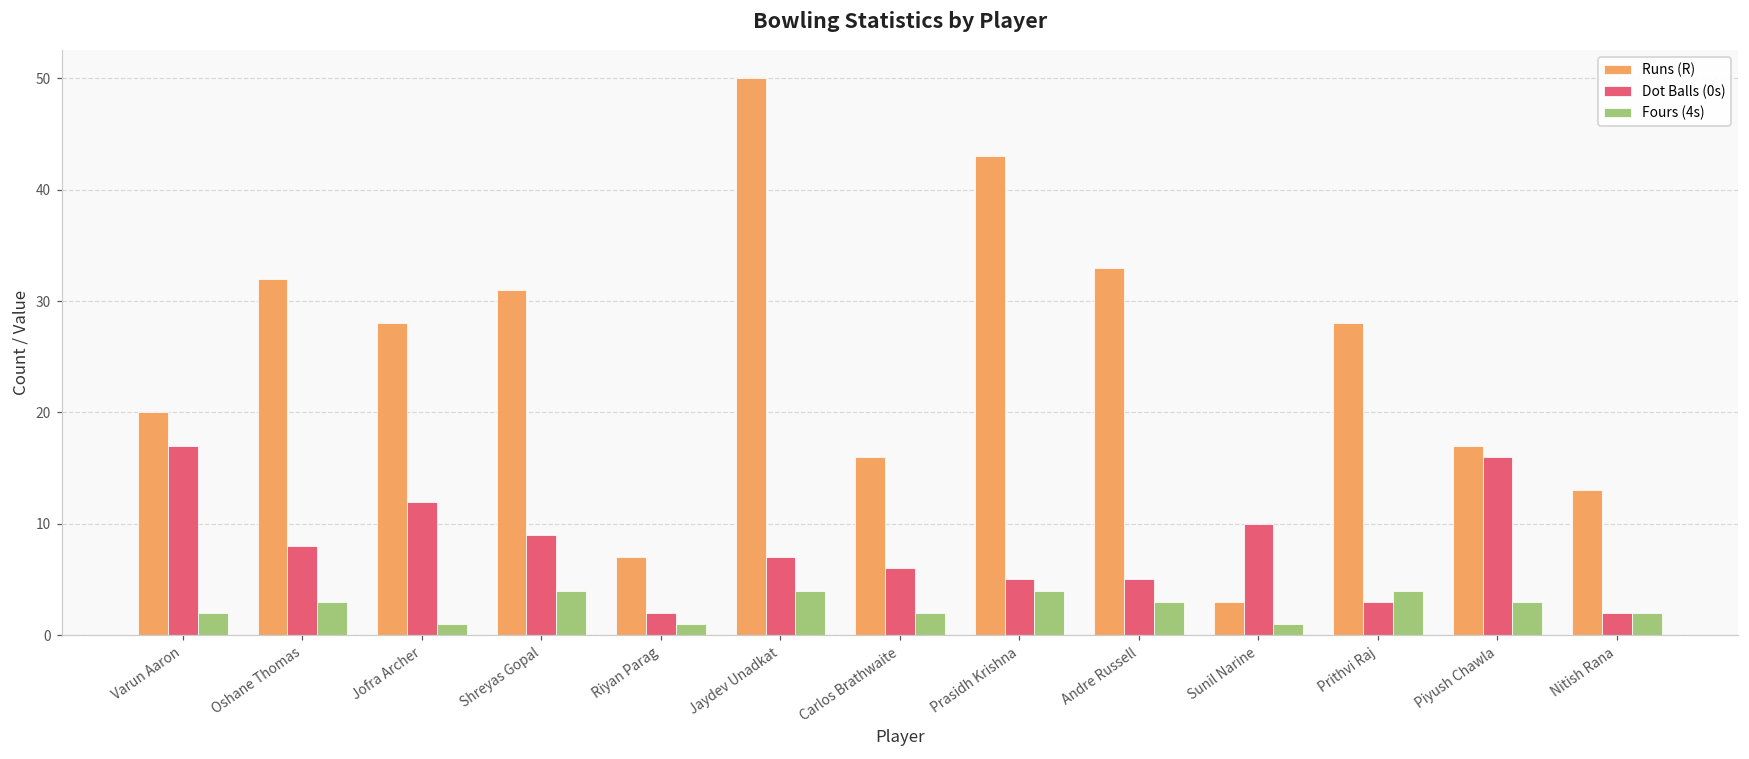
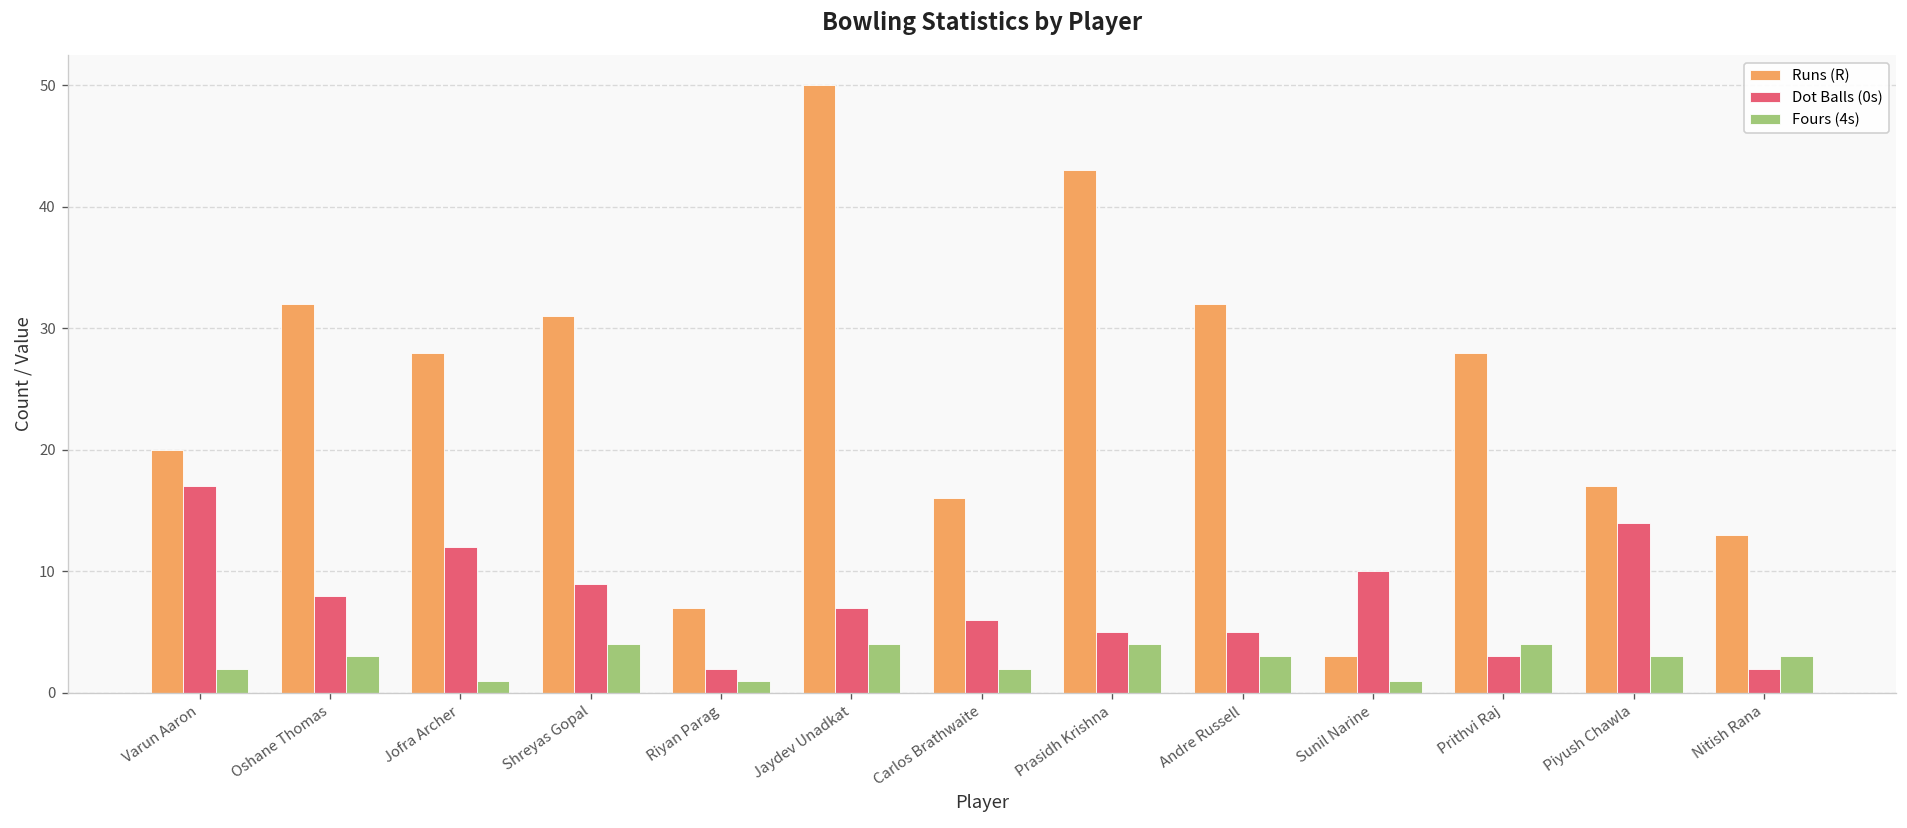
  {
    "Runs (R)": {
      "Varun Aaron": 20,
      "Oshane Thomas": 32,
      "Jofra Archer": 28,
      "Shreyas Gopal": 31,
      "Riyan Parag": 7,
      "Jaydev Unadkat": 50,
      "Carlos Brathwaite": 16,
      "Prasidh Krishna": 43,
-     "Andre Russell": 33,
+     "Andre Russell": 32,
      "Sunil Narine": 3,
      "Prithvi Raj": 28,
      "Piyush Chawla": 17,
      "Nitish Rana": 13
    },
    "Dot Balls (0s)": {
      "Varun Aaron": 17,
      "Oshane Thomas": 8,
      "Jofra Archer": 12,
      "Shreyas Gopal": 9,
      "Riyan Parag": 2,
      "Jaydev Unadkat": 7,
      "Carlos Brathwaite": 6,
      "Prasidh Krishna": 5,
      "Andre Russell": 5,
      "Sunil Narine": 10,
      "Prithvi Raj": 3,
-     "Piyush Chawla": 16,
+     "Piyush Chawla": 14,
      "Nitish Rana": 2
    },
    "Fours (4s)": {
      "Varun Aaron": 2,
      "Oshane Thomas": 3,
      "Jofra Archer": 1,
      "Shreyas Gopal": 4,
      "Riyan Parag": 1,
      "Jaydev Unadkat": 4,
      "Carlos Brathwaite": 2,
      "Prasidh Krishna": 4,
      "Andre Russell": 3,
      "Sunil Narine": 1,
      "Prithvi Raj": 4,
      "Piyush Chawla": 3,
-     "Nitish Rana": 2
+     "Nitish Rana": 3
    }
  }
